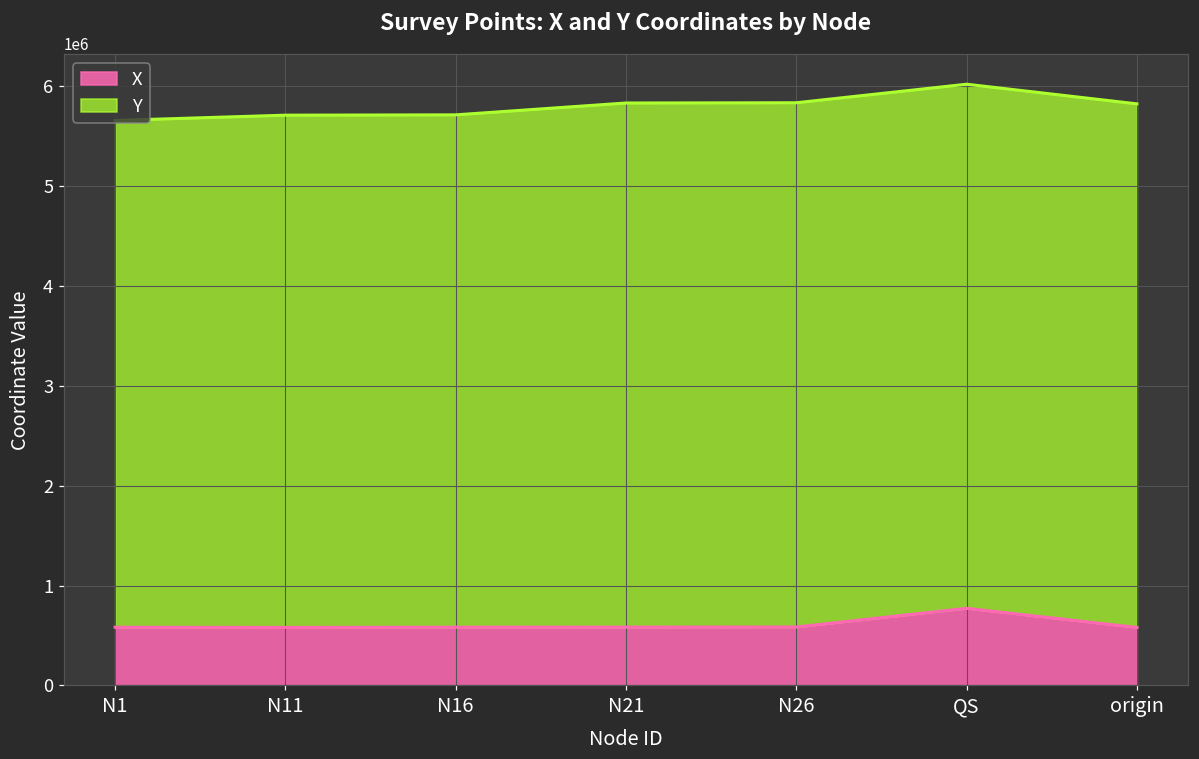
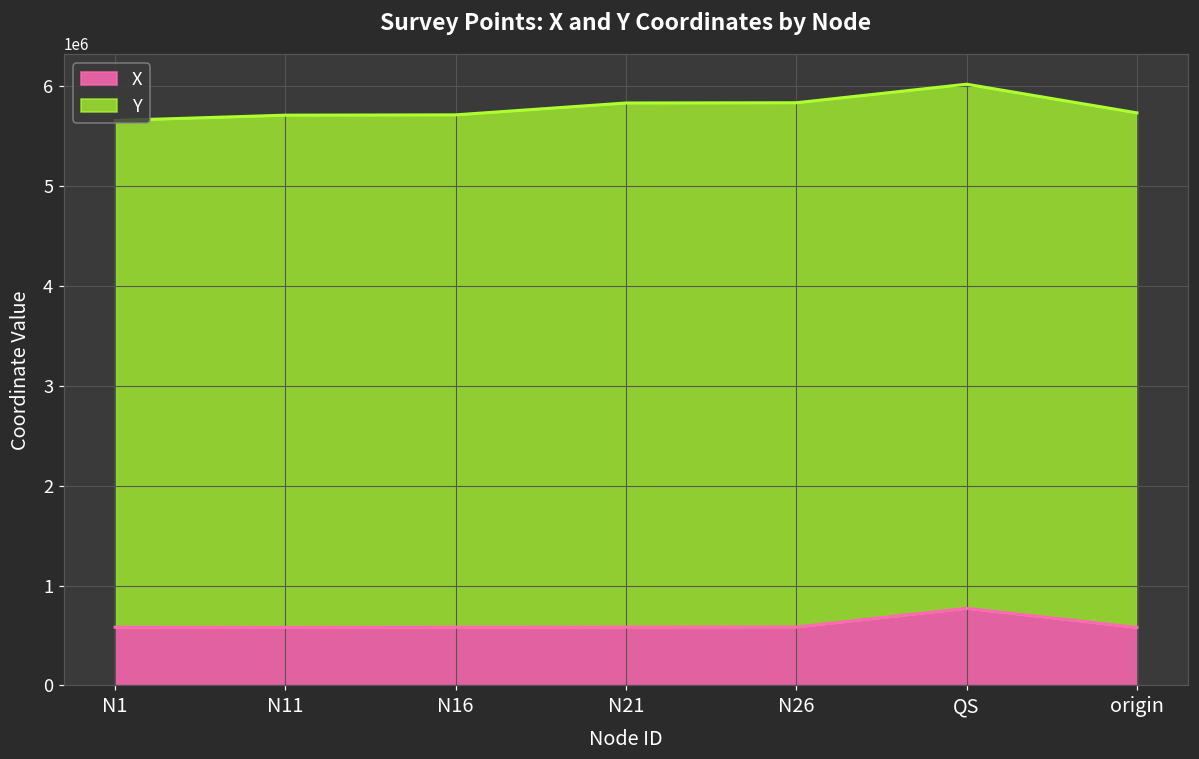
  {
    "X": {
      "N1": 600000,
      "N11": 600000,
      "N16": 600000,
      "N21": 600000,
      "N26": 600000,
      "QS": 800000,
      "origin": 600000
    },
    "Y": {
      "N11": 5100000,
      "N16": 5100000,
      "N21": 5200000,
      "N26": 5200000,
      "QS": 5200000,
-     "origin": 5240000
+     "origin": 5150000
    }
  }
